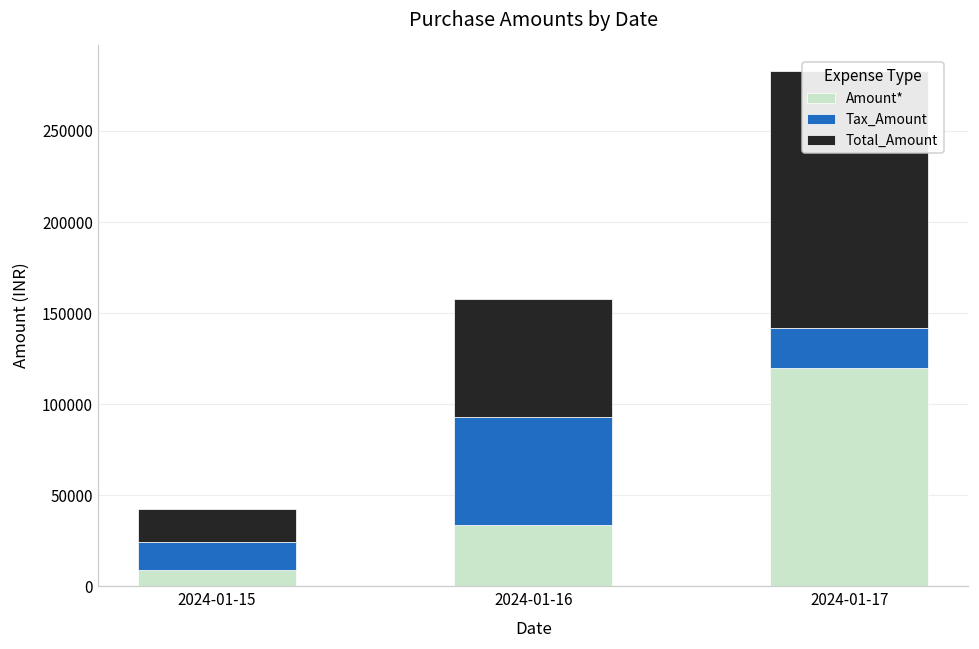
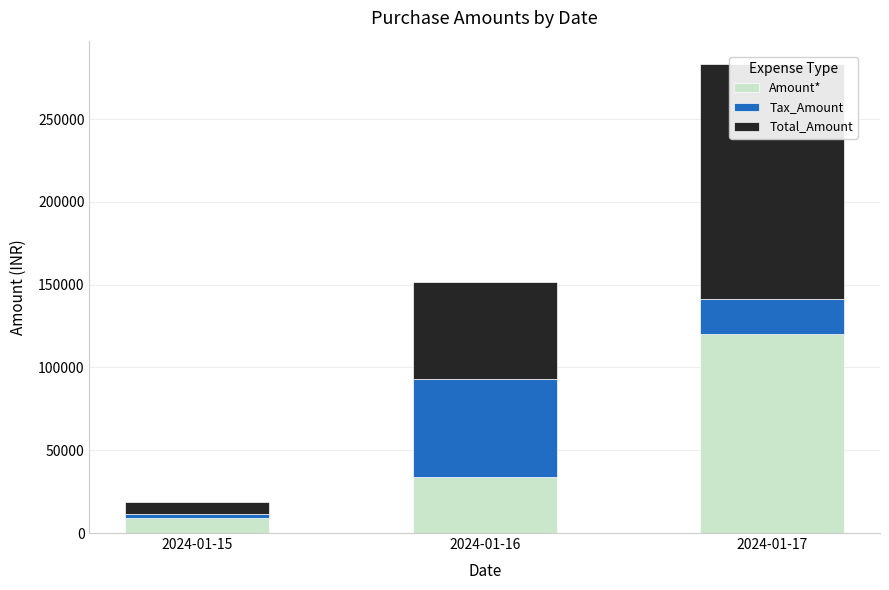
  {
    "Amount*": {
      "2024-01-15": 9000,
      "2024-01-16": 34000,
      "2024-01-17": 120000
    },
    "Tax_Amount": {
-     "2024-01-15": 16000,
+     "2024-01-15": 3000,
      "2024-01-16": 59000,
      "2024-01-17": 22000
    },
    "Total_Amount": {
-     "2024-01-15": 18000,
-     "2024-01-16": 65000
+     "2024-01-15": 7000,
+     "2024-01-16": 59000
    }
  }
